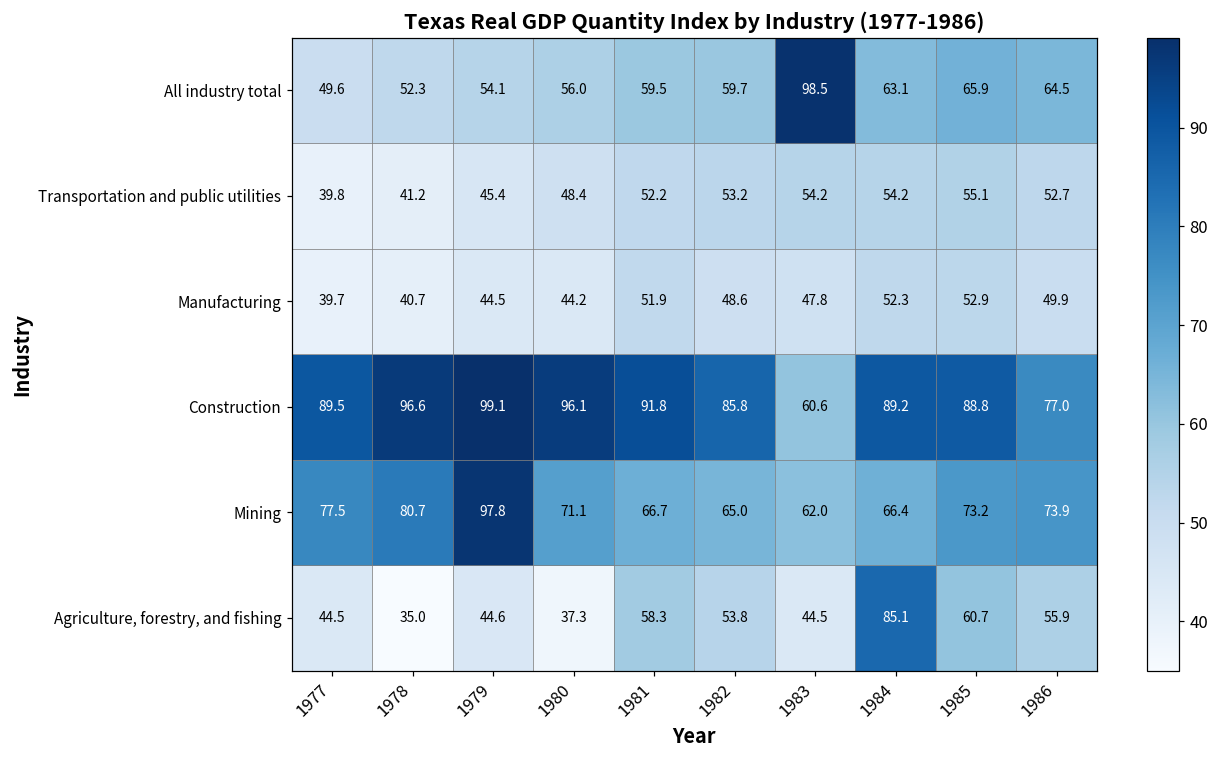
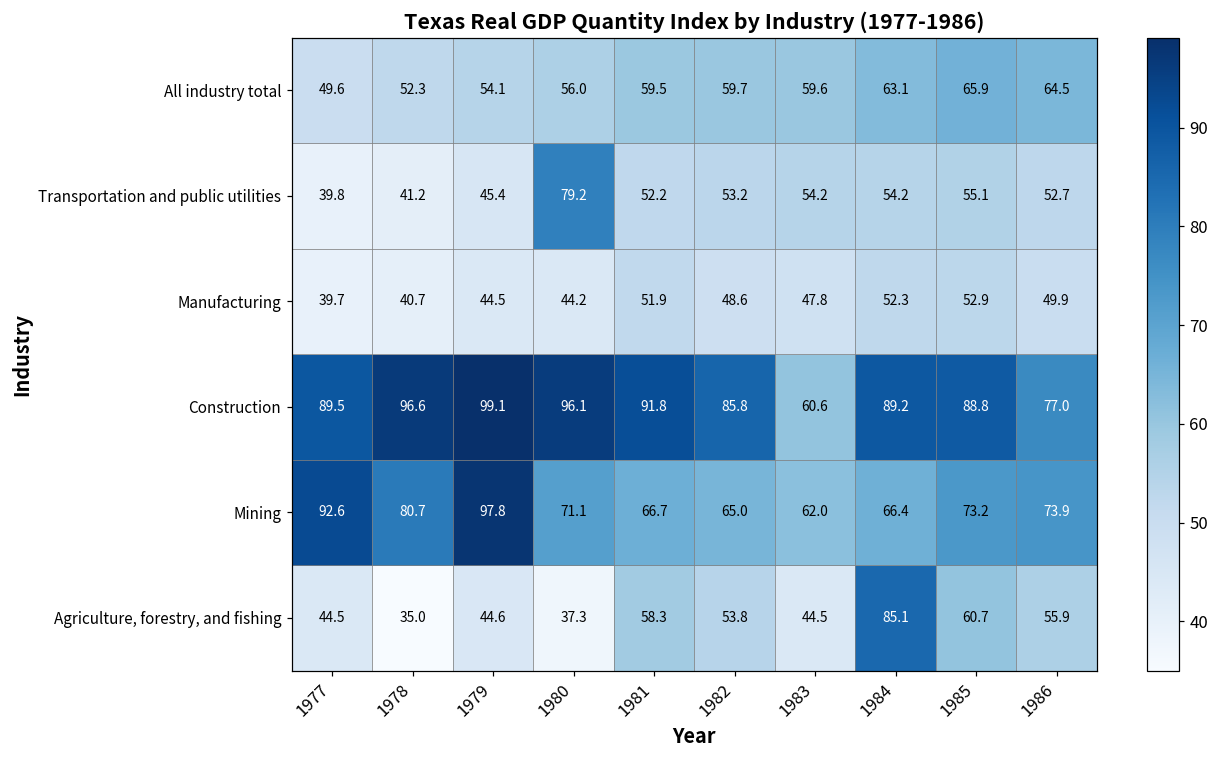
  {
    "All industry total": {
      "1977": 49.6,
      "1978": 52.3,
      "1979": 54.1,
      "1980": 56.0,
      "1981": 59.5,
      "1982": 59.7,
-     "1983": 98.5,
+     "1983": 59.6,
      "1984": 63.1,
      "1985": 65.9,
      "1986": 64.5
    },
    "Transportation and public utilities": {
      "1977": 39.8,
      "1978": 41.2,
      "1979": 45.4,
-     "1980": 48.4,
+     "1980": 79.2,
      "1981": 52.2,
      "1982": 53.2,
      "1983": 54.2,
      "1984": 54.2,
      "1985": 55.1,
      "1986": 52.7
    },
    "Manufacturing": {
      "1977": 39.7,
      "1978": 40.7,
      "1979": 44.5,
      "1980": 44.2,
      "1981": 51.9,
      "1982": 48.6,
      "1983": 47.8,
      "1984": 52.3,
      "1985": 52.9,
      "1986": 49.9
    },
    "Construction": {
      "1977": 89.5,
      "1978": 96.6,
      "1979": 99.1,
      "1980": 96.1,
      "1981": 91.8,
      "1982": 85.8,
      "1983": 60.6,
      "1984": 89.2,
      "1985": 88.8,
      "1986": 77.0
    },
    "Mining": {
-     "1977": 77.5,
+     "1977": 92.6,
      "1978": 80.7,
      "1979": 97.8,
      "1980": 71.1,
      "1981": 66.7,
      "1982": 65.0,
      "1983": 62.0,
      "1984": 66.4,
      "1985": 73.2,
      "1986": 73.9
    },
    "Agriculture, forestry, and fishing": {
      "1977": 44.5,
      "1978": 35.0,
      "1979": 44.6,
      "1980": 37.3,
      "1981": 58.3,
      "1982": 53.8,
      "1983": 44.5,
      "1984": 85.1,
      "1985": 60.7,
      "1986": 55.9
    }
  }
